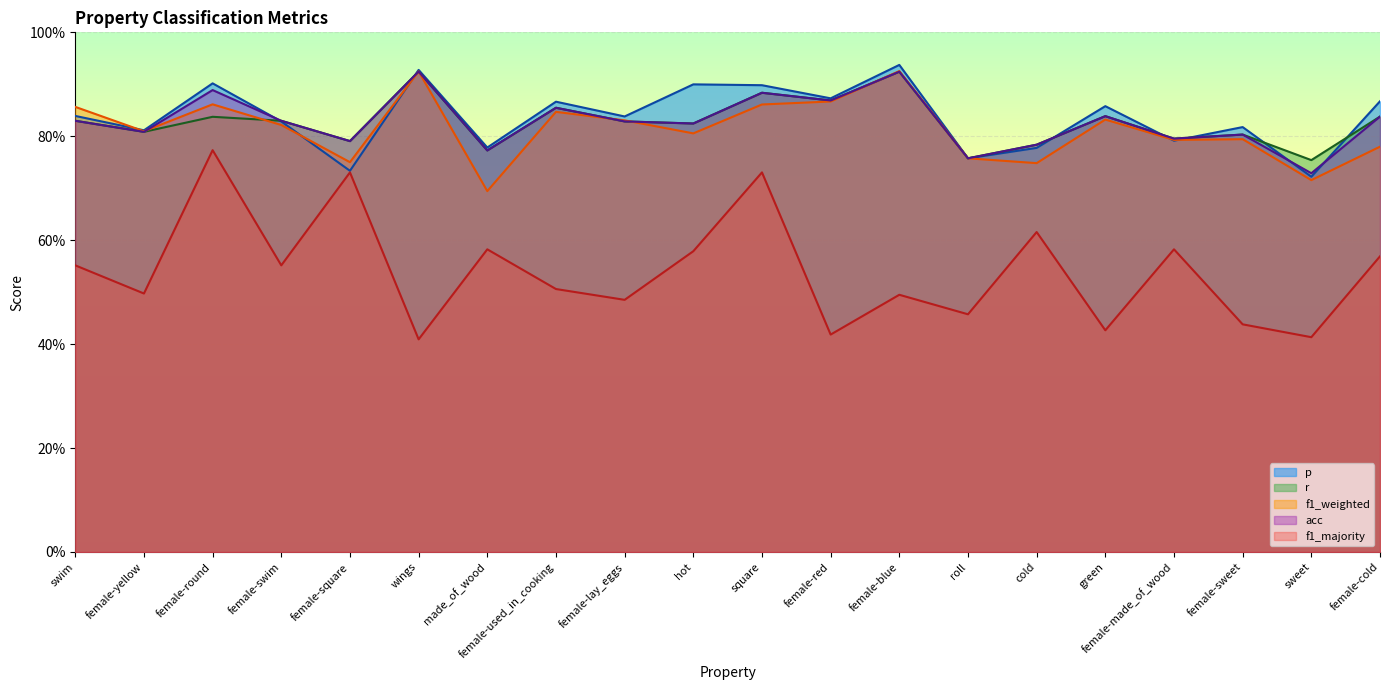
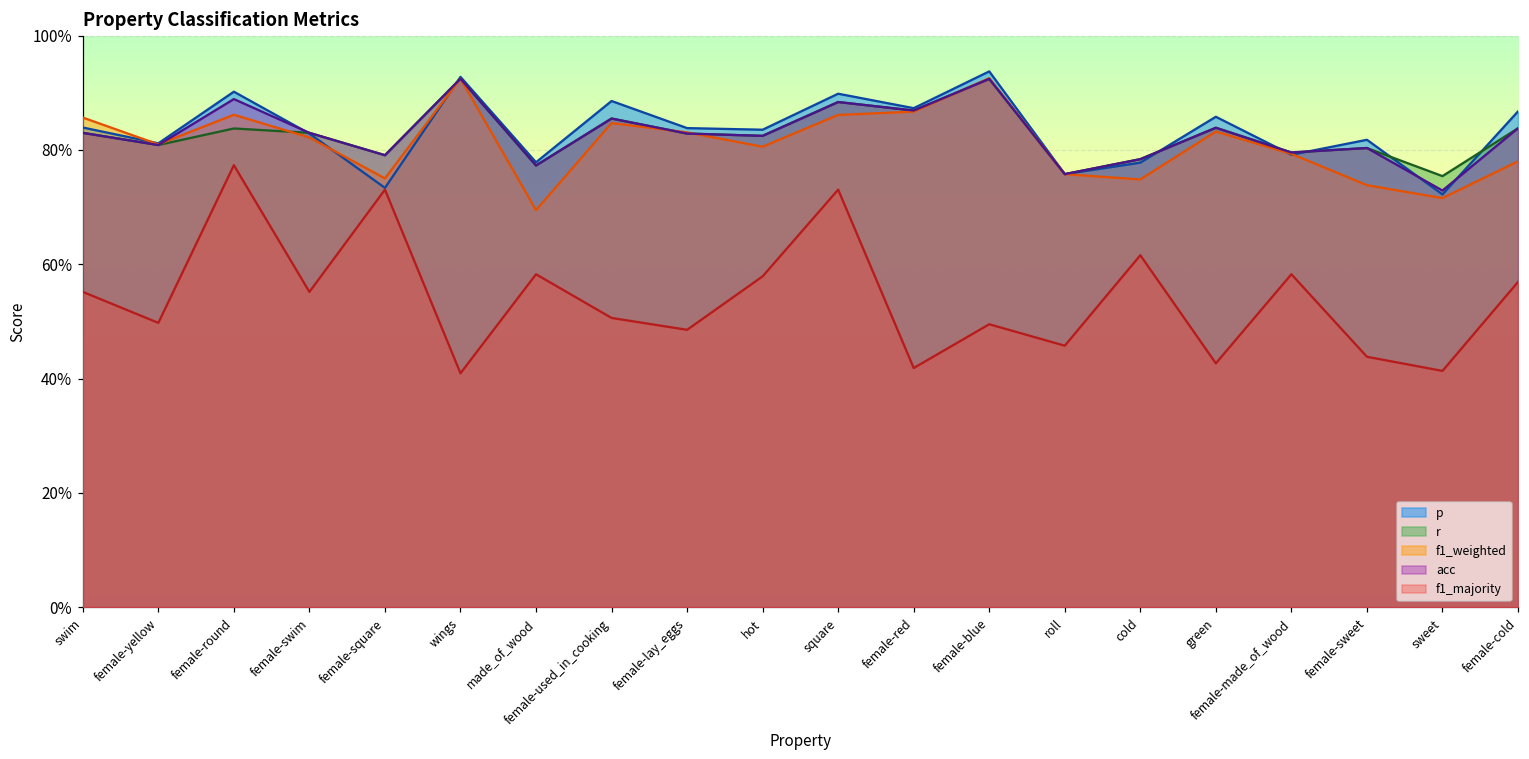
  {
    "p": {
      "swim": "84%",
      "female-round": "90%",
      "made_of_wood": "78%",
-     "female-used_in_cooking": "87%",
+     "female-used_in_cooking": "89%",
      "female-lay_eggs": "84%",
-     "hot": "90%",
+     "hot": "84%",
      "square": "90%",
      "female-blue": "94%",
      "cold": "78%",
      "green": "86%",
      "female-sweet": "82%",
      "sweet": "72%",
      "female-cold": "87%"
    },
    "r": {
      "female-round": "84%",
      "sweet": "75%"
    },
    "f1_weighted": {
      "swim": "86%",
      "female-round": "86%",
      "female-swim": "82%",
      "female-square": "75%",
      "made_of_wood": "69%",
      "female-used_in_cooking": "85%",
      "hot": "81%",
      "square": "86%",
      "cold": "75%",
      "green": "83%",
-     "female-sweet": "79%",
+     "female-sweet": "74%",
      "sweet": "72%",
      "female-cold": "78%"
    },
    "acc": {
      "female-round": "89%",
      "sweet": "73%"
    },
    "f1_majority": {
      "swim": "55%",
      "female-yellow": "50%",
      "female-round": "77%",
      "female-swim": "55%",
      "wings": "41%",
      "made_of_wood": "58%",
      "female-used_in_cooking": "51%",
      "female-lay_eggs": "49%",
      "hot": "58%",
      "square": "73%",
      "female-red": "42%",
      "female-blue": "49%",
      "roll": "46%",
      "cold": "62%",
      "green": "43%",
      "female-made_of_wood": "58%",
      "female-sweet": "44%",
      "sweet": "41%",
      "female-cold": "57%"
    }
  }
